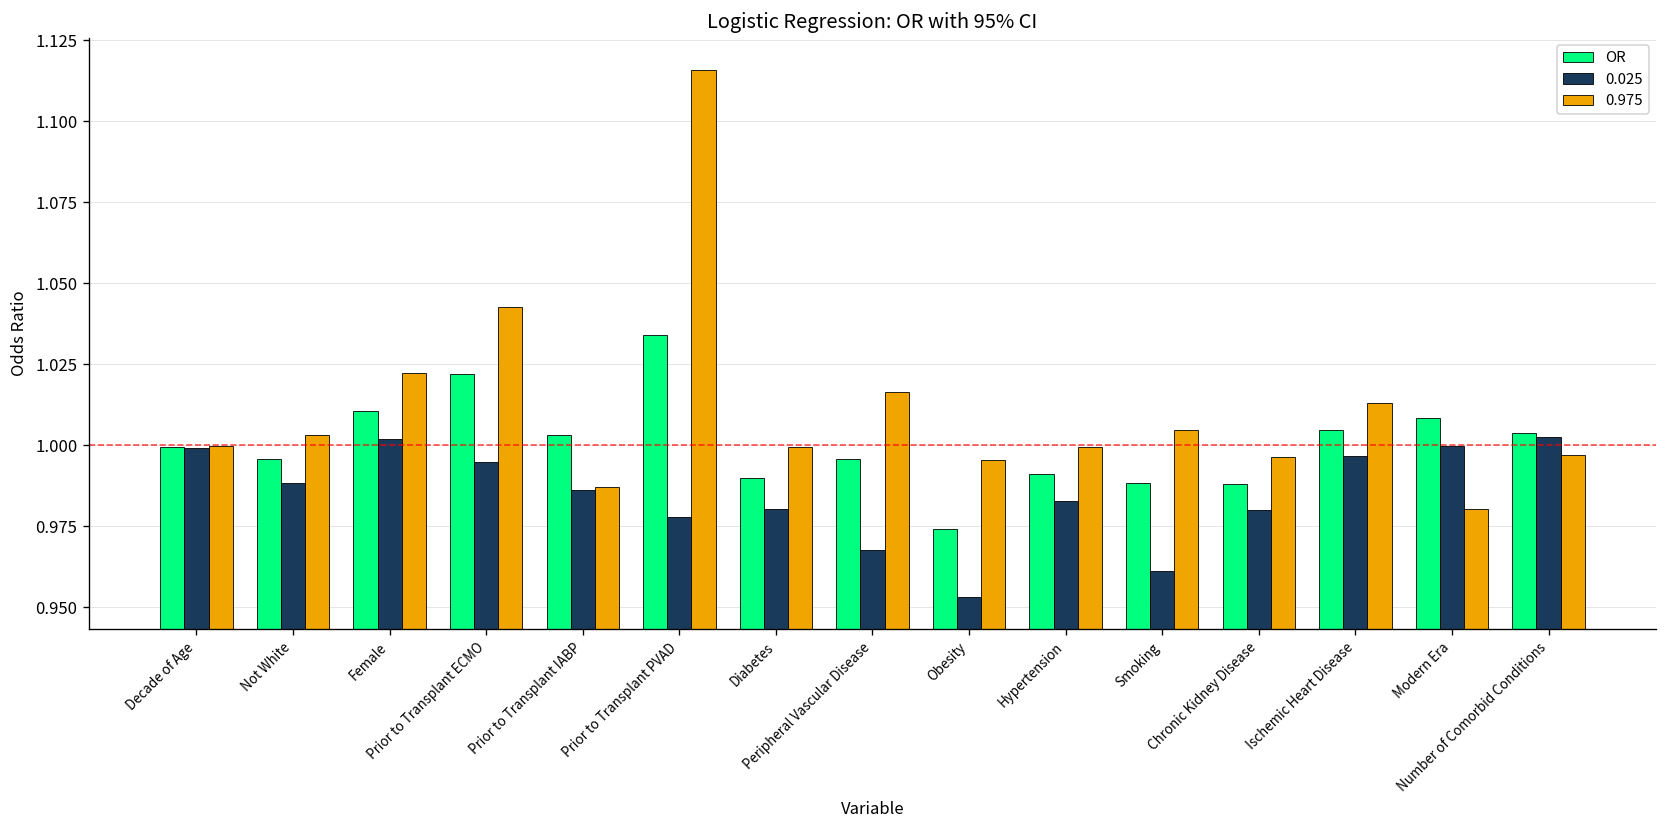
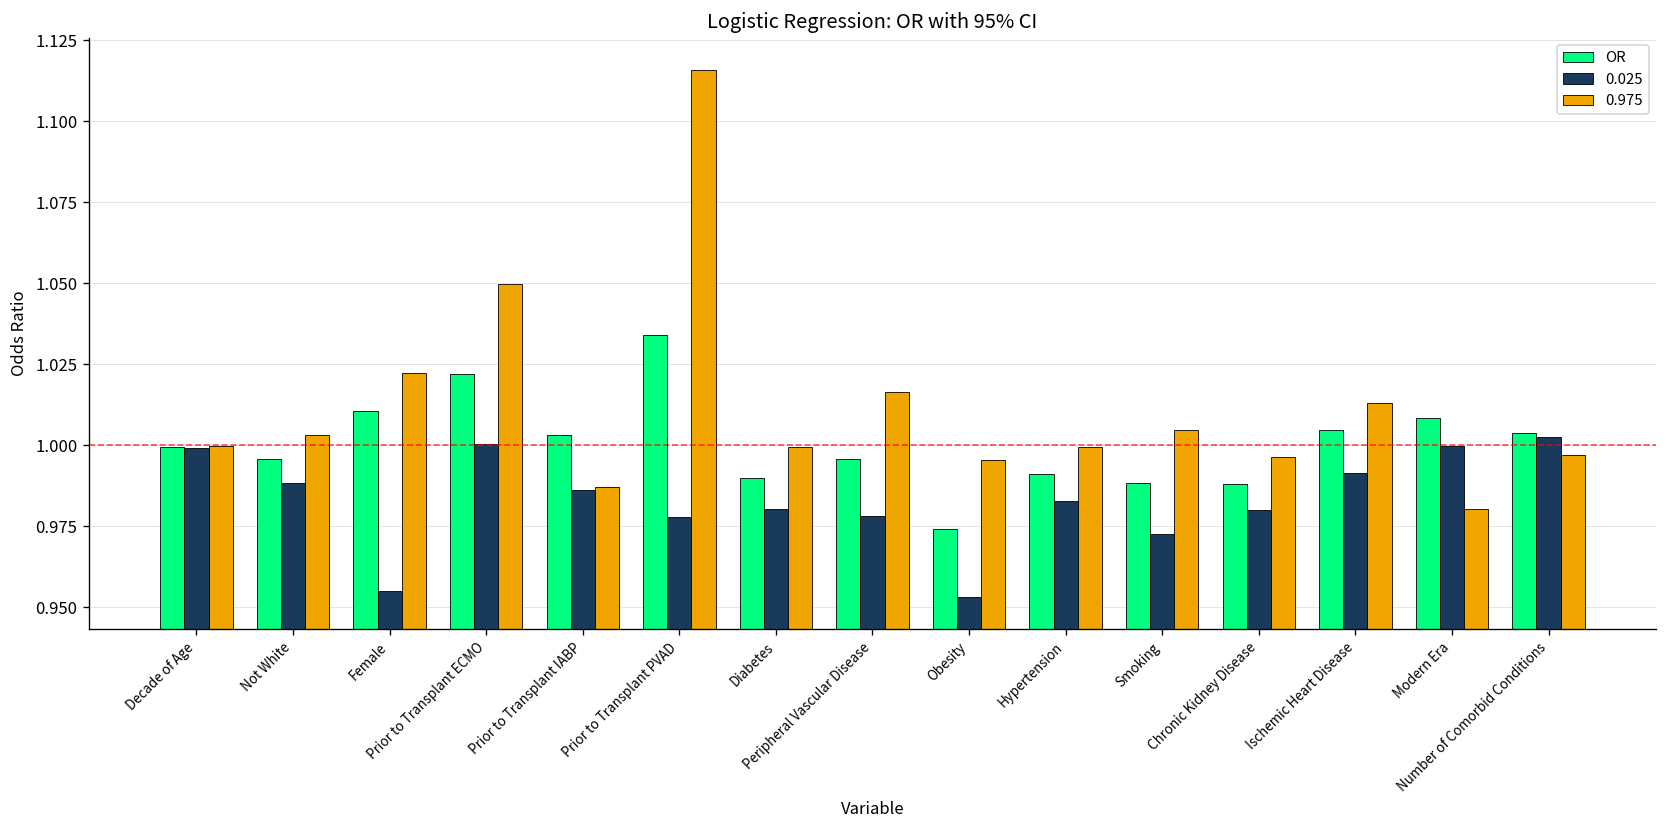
  {
    "OR": {
      "Decade of Age": 0.999,
      "Not White": 0.996,
      "Female": 1.010,
      "Prior to Transplant ECMO": 1.022,
      "Prior to Transplant IABP": 1.003,
      "Prior to Transplant PVAD": 1.034,
      "Diabetes": 0.990,
      "Peripheral Vascular Disease": 0.996,
      "Obesity": 0.974,
      "Hypertension": 0.991,
      "Smoking": 0.988,
      "Chronic Kidney Disease": 0.988,
      "Ischemic Heart Disease": 1.005,
      "Modern Era": 1.008,
      "Number of Comorbid Conditions": 1.004
    },
    "0.025": {
      "Decade of Age": 0.999,
      "Not White": 0.988,
-     "Female": 1.002,
-     "Prior to Transplant ECMO": 0.995,
+     "Female": 0.955,
+     "Prior to Transplant ECMO": 1.000,
      "Prior to Transplant IABP": 0.986,
      "Prior to Transplant PVAD": 0.978,
      "Diabetes": 0.980,
-     "Peripheral Vascular Disease": 0.968,
+     "Peripheral Vascular Disease": 0.978,
      "Obesity": 0.953,
      "Hypertension": 0.983,
-     "Smoking": 0.961,
+     "Smoking": 0.973,
      "Chronic Kidney Disease": 0.980,
-     "Ischemic Heart Disease": 0.997,
+     "Ischemic Heart Disease": 0.991,
      "Modern Era": 1.000,
      "Number of Comorbid Conditions": 1.002
    },
    "0.975": {
      "Decade of Age": 1.000,
      "Not White": 1.003,
      "Female": 1.022,
-     "Prior to Transplant ECMO": 1.043,
+     "Prior to Transplant ECMO": 1.050,
      "Prior to Transplant IABP": 0.987,
      "Prior to Transplant PVAD": 1.116,
      "Diabetes": 0.999,
      "Peripheral Vascular Disease": 1.016,
      "Obesity": 0.995,
      "Hypertension": 0.999,
      "Smoking": 1.005,
      "Chronic Kidney Disease": 0.996,
      "Ischemic Heart Disease": 1.013,
      "Modern Era": 0.980,
      "Number of Comorbid Conditions": 0.997
    }
  }
